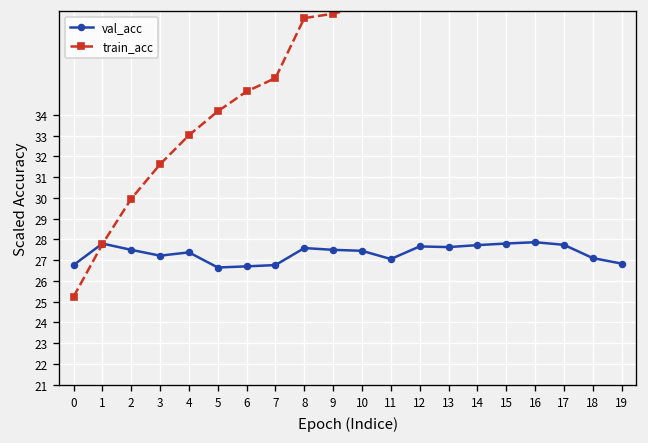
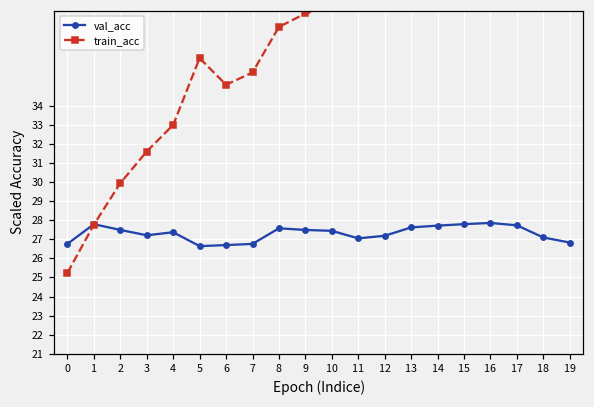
  {
    "val_acc": {
      "0": 26.8,
      "2": 27.5,
      "3": 27.2,
      "4": 27.4,
      "5": 26.6,
      "6": 26.7,
      "7": 26.8,
      "8": 27.6,
      "9": 27.5,
      "10": 27.5,
      "11": 27.1,
-     "12": 27.7,
+     "12": 27.2,
      "13": 27.6,
      "14": 27.7,
      "15": 27.8,
      "16": 27.9,
      "17": 27.7,
      "18": 27.1,
      "19": 26.8
    },
    "train_acc": {
      "0": 25.2,
      "2": 30.0,
      "3": 31.6,
      "4": 33.0,
-     "5": 34.2,
+     "5": 36.5,
      "6": 35.1,
      "7": 35.8,
-     "8": 38.7,
+     "8": 38.2,
      "9": 38.9
    }
  }
